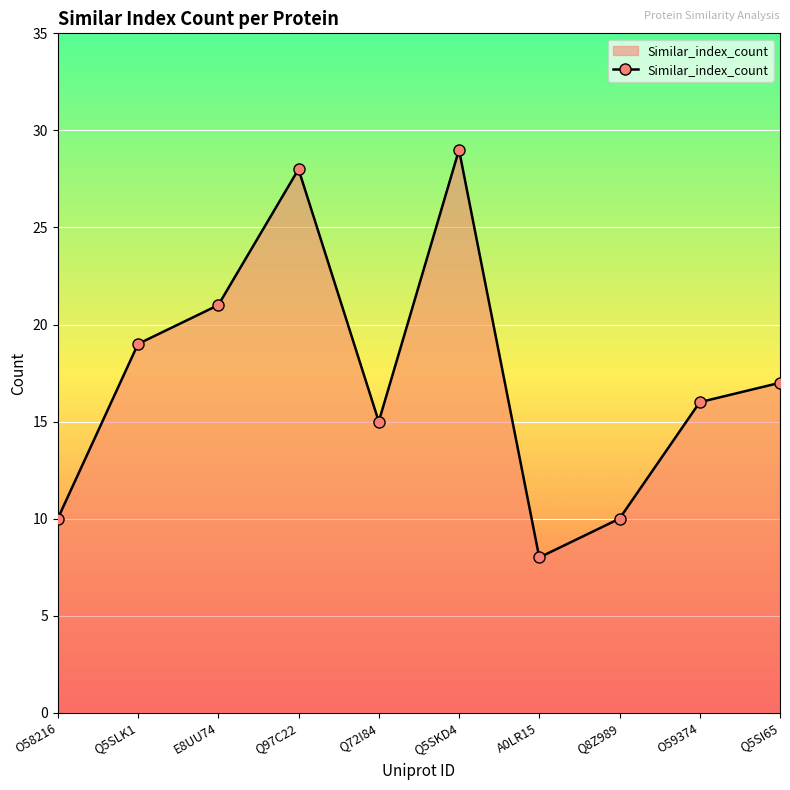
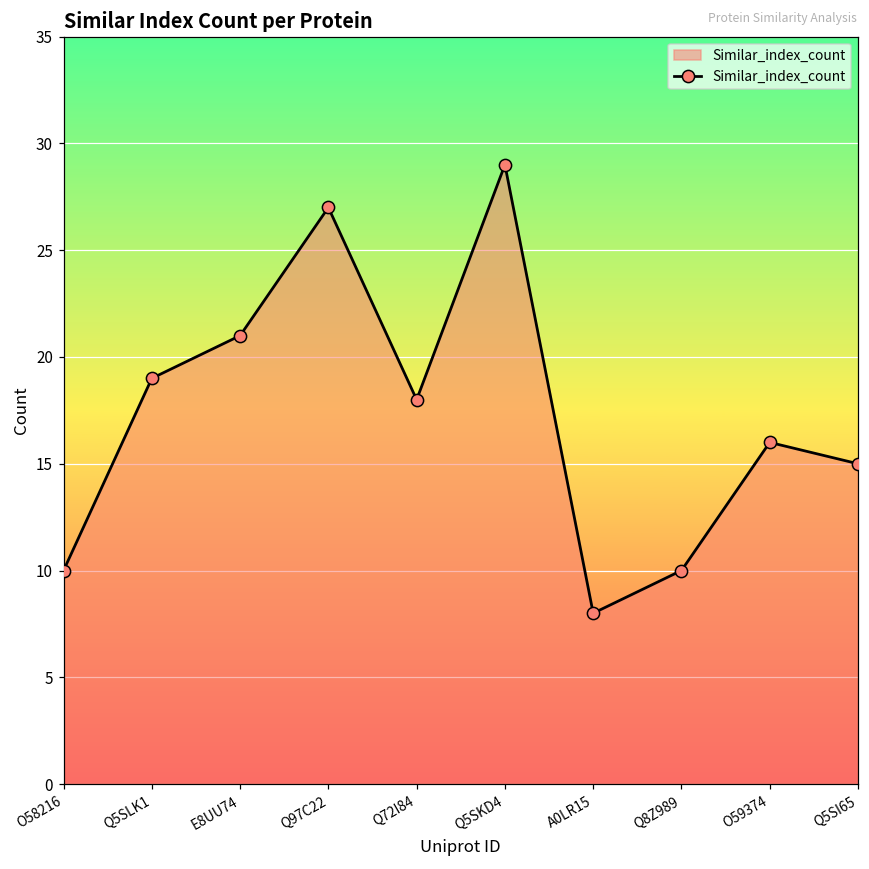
  {
    "O58216": 10,
    "Q5SLK1": 19,
    "E8UU74": 21,
-   "Q97C22": 28,
-   "Q72I84": 15,
+   "Q97C22": 27,
+   "Q72I84": 18,
    "Q5SKD4": 29,
    "A0LR15": 8,
    "Q8Z989": 10,
    "O59374": 16,
-   "Q5SI65": 17
+   "Q5SI65": 15
  }
